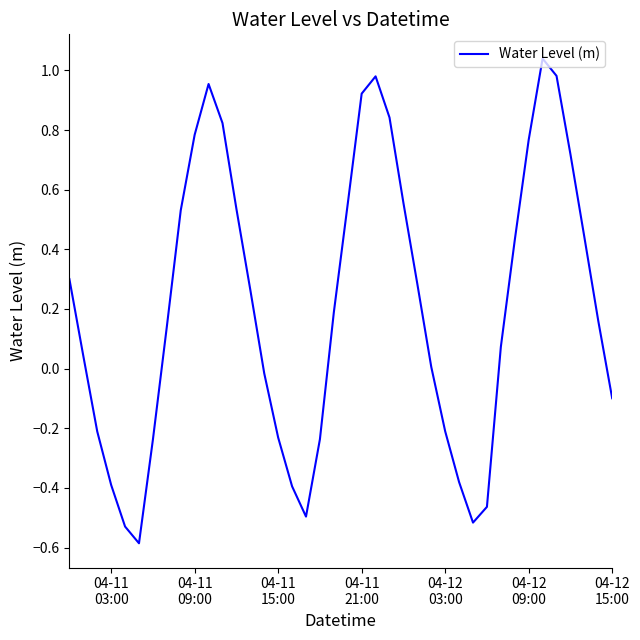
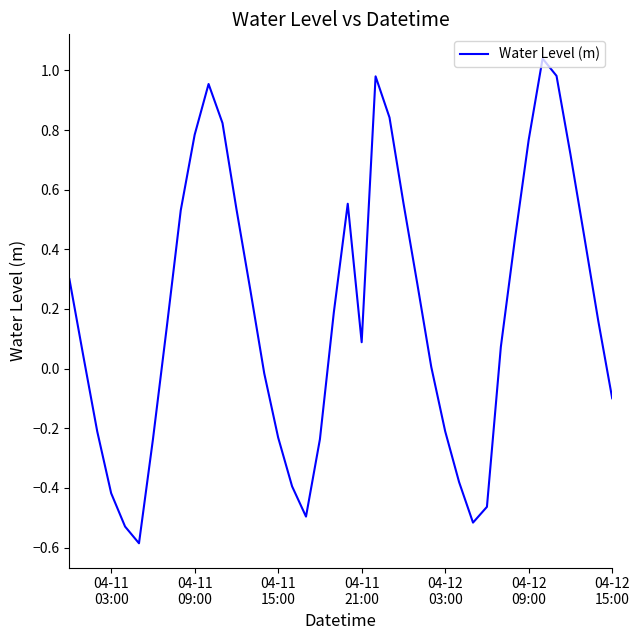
  {
-   "04-11 03:00": -0.39,
+   "04-11 03:00": -0.42,
    "04-11 09:00": 0.78,
    "04-11 15:00": -0.23,
-   "04-11 21:00": 0.92,
+   "04-11 21:00": 0.09,
    "04-12 03:00": -0.21,
    "04-12 09:00": 0.77,
    "04-12 15:00": -0.10
  }
